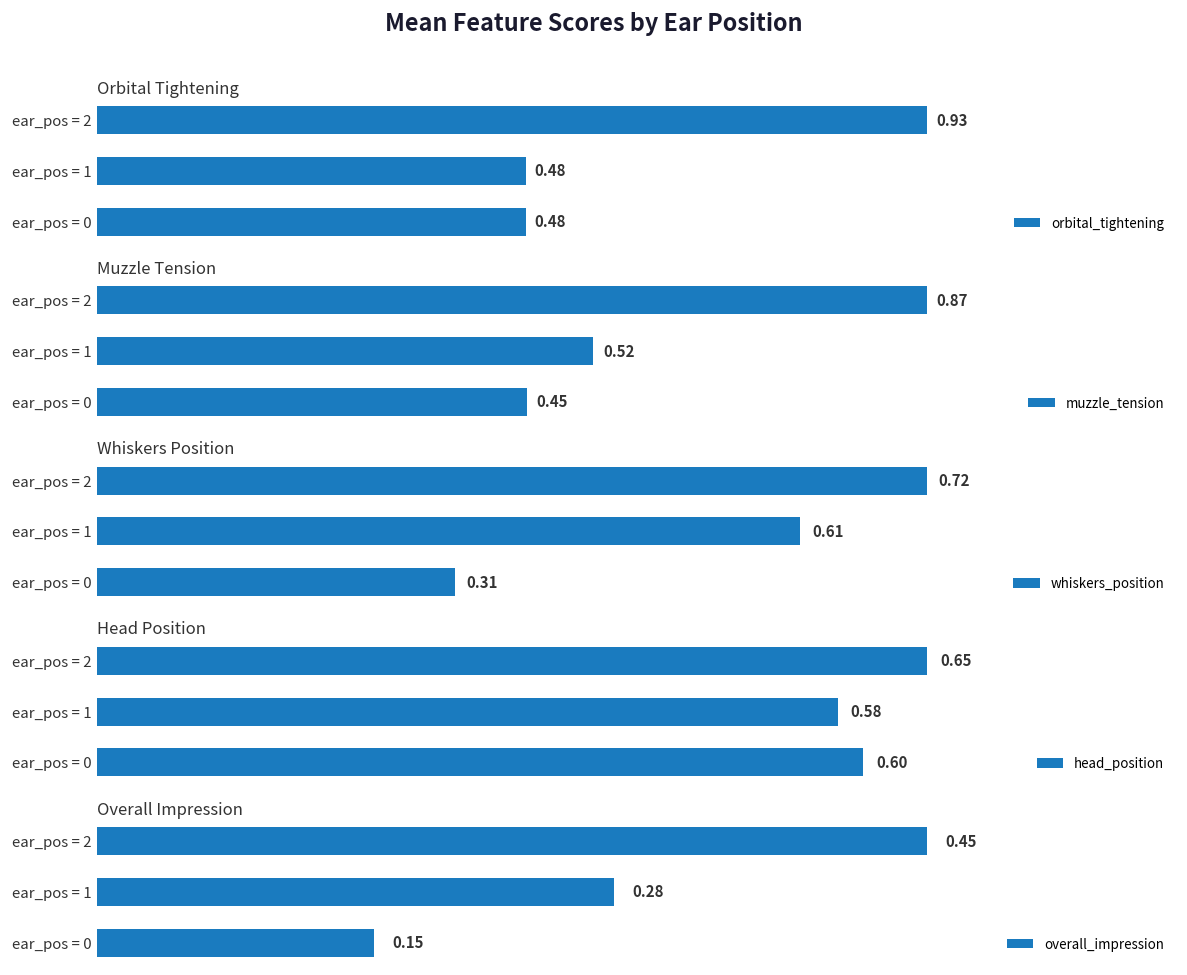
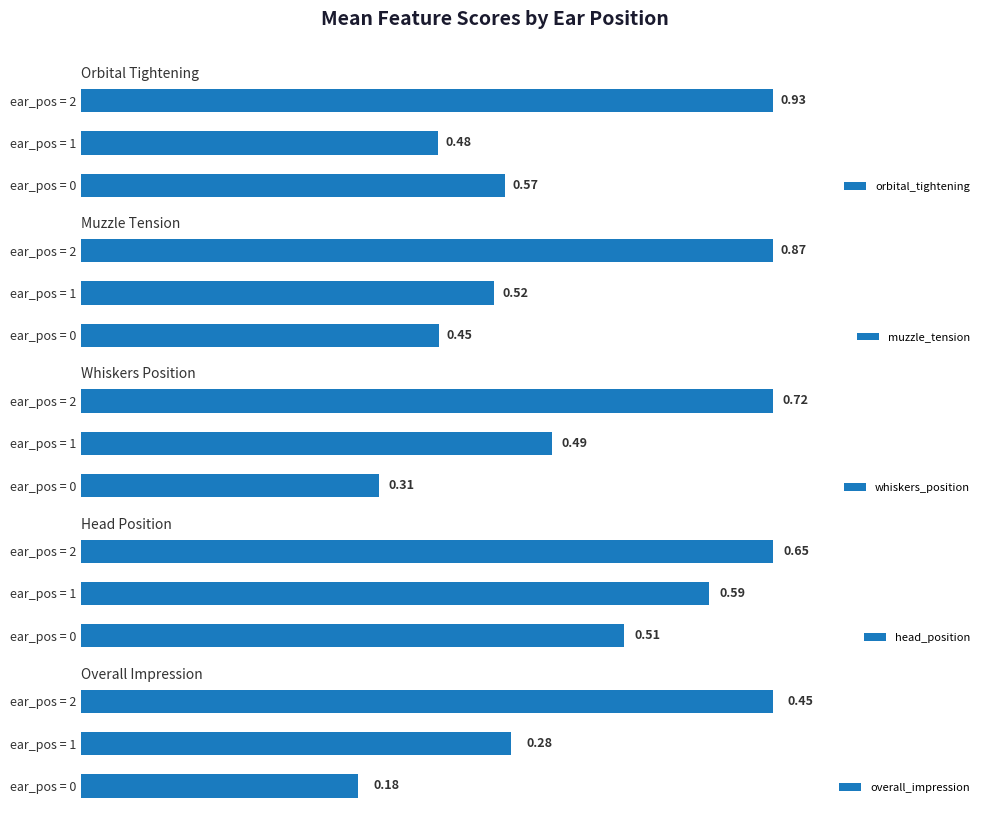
  {
    "Orbital Tightening": {
      "ear_pos = 2": 0.93,
      "ear_pos = 1": 0.48,
-     "ear_pos = 0": 0.48
+     "ear_pos = 0": 0.57
    },
    "Muzzle Tension": {
      "ear_pos = 2": 0.87,
      "ear_pos = 1": 0.52,
      "ear_pos = 0": 0.45
    },
    "Whiskers Position": {
      "ear_pos = 2": 0.72,
-     "ear_pos = 1": 0.61,
+     "ear_pos = 1": 0.49,
      "ear_pos = 0": 0.31
    },
    "Head Position": {
      "ear_pos = 2": 0.65,
-     "ear_pos = 1": 0.58,
-     "ear_pos = 0": 0.60
+     "ear_pos = 1": 0.59,
+     "ear_pos = 0": 0.51
    },
    "Overall Impression": {
      "ear_pos = 2": 0.45,
      "ear_pos = 1": 0.28,
-     "ear_pos = 0": 0.15
+     "ear_pos = 0": 0.18
    }
  }
